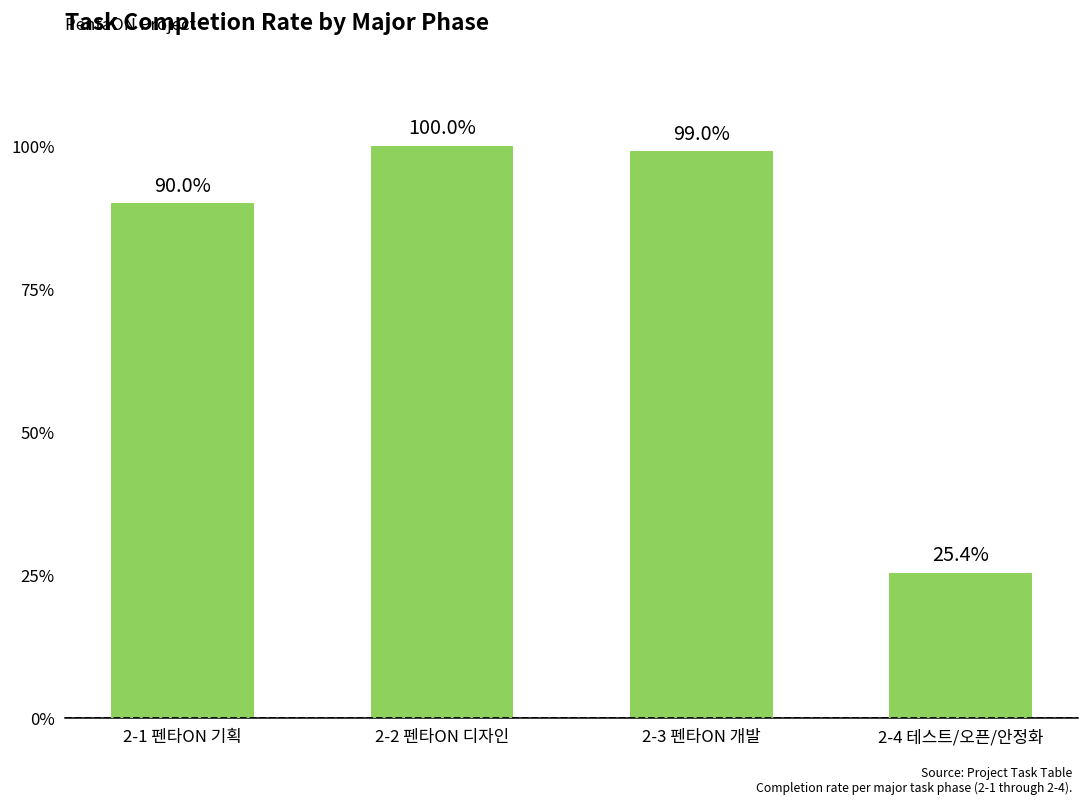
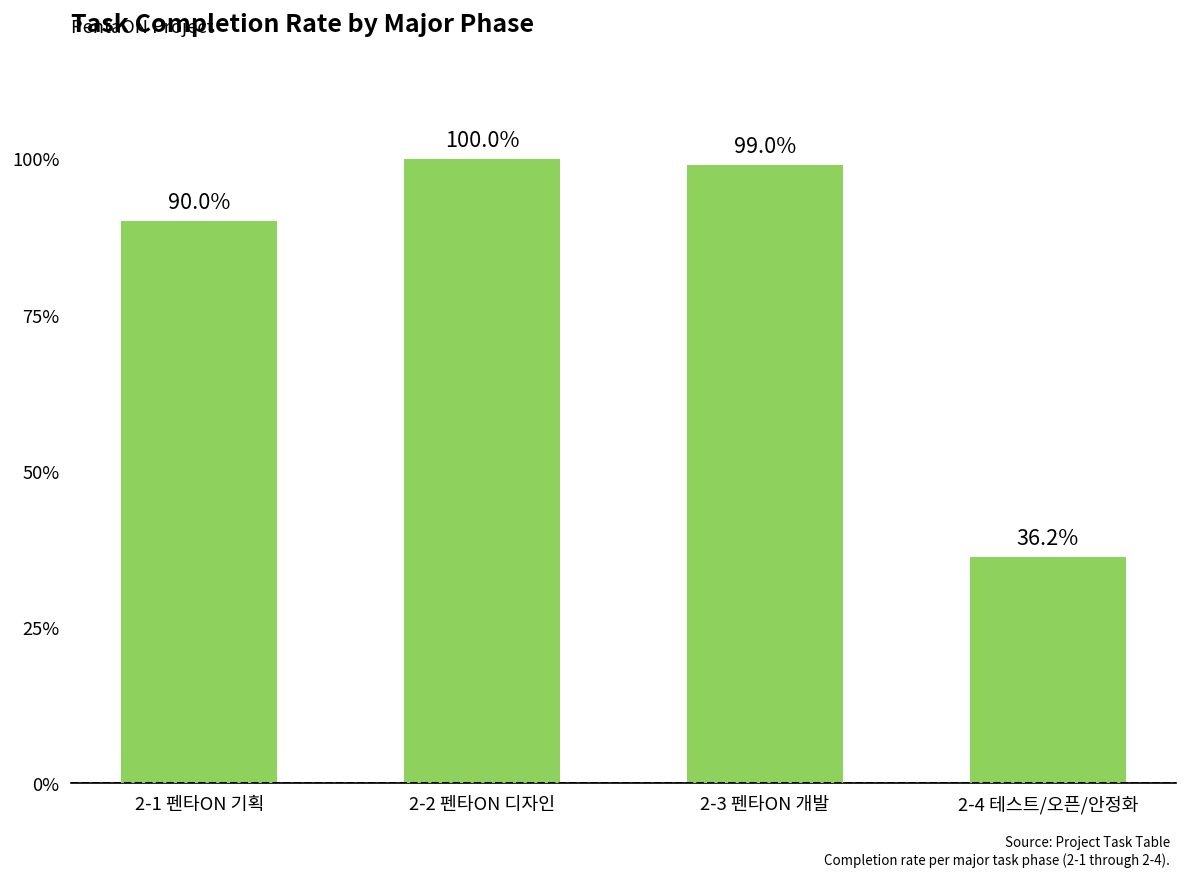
  {
    "2-1 펜타ON 기획": "90.0%",
    "2-2 펜타ON 디자인": "100.0%",
    "2-3 펜타ON 개발": "99.0%",
-   "2-4 테스트/오픈/안정화": "25.4%"
+   "2-4 테스트/오픈/안정화": "36.2%"
  }
